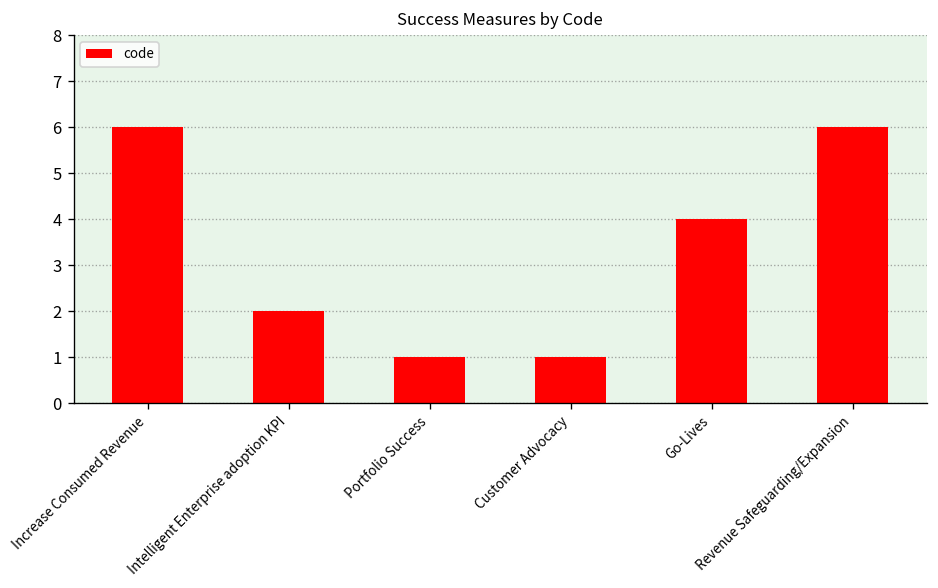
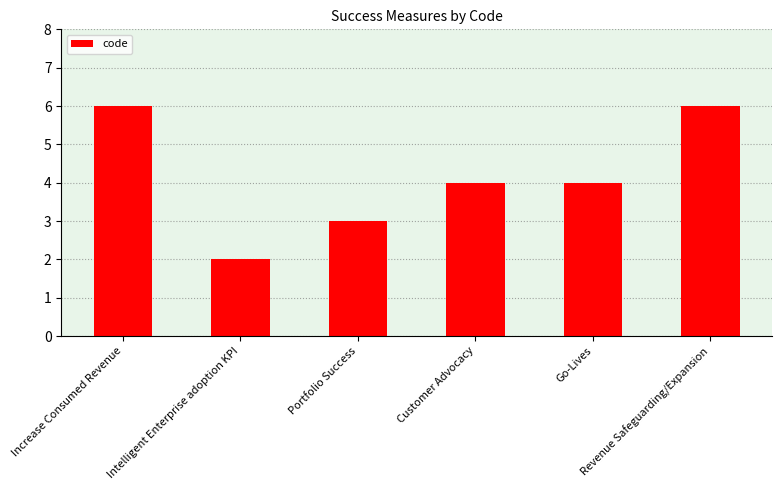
  {
    "Increase Consumed Revenue": 6,
    "Intelligent Enterprise adoption KPI": 2,
-   "Portfolio Success": 1,
-   "Customer Advocacy": 1,
+   "Portfolio Success": 3,
+   "Customer Advocacy": 4,
    "Go-Lives": 4,
    "Revenue Safeguarding/Expansion": 6
  }
